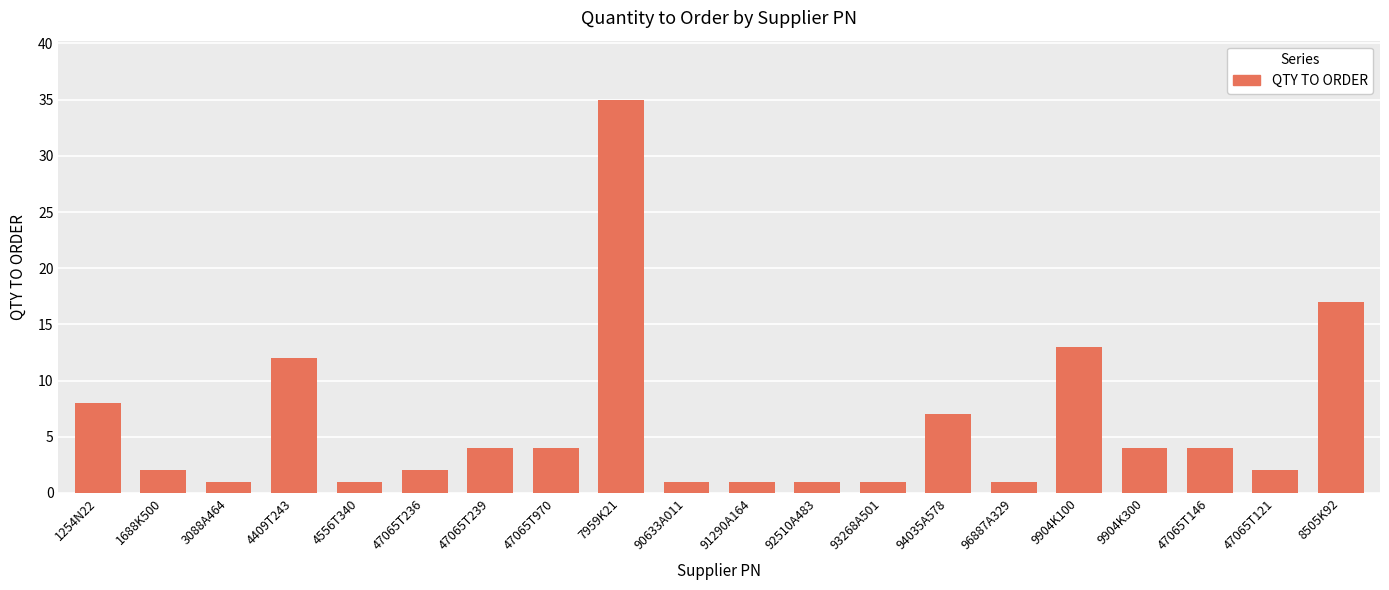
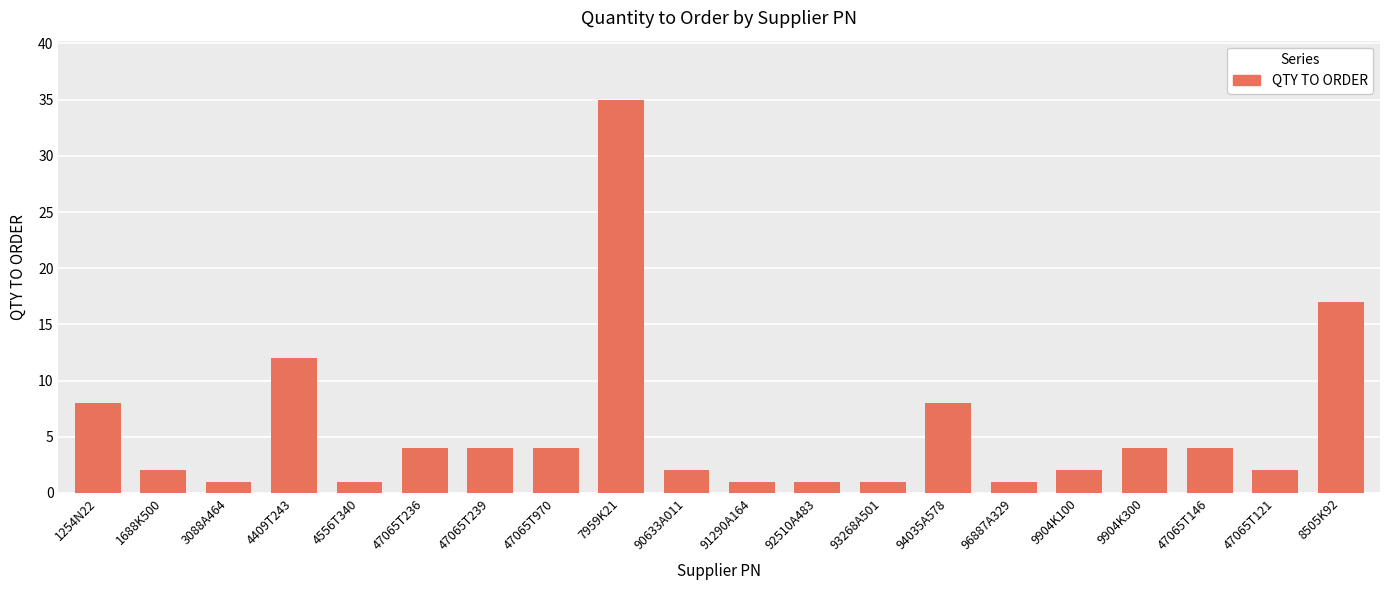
  {
    "1254N22": 8,
    "1688K500": 2,
    "3088A464": 1,
    "4409T243": 12,
    "4556T340": 1,
-   "47065T236": 2,
+   "47065T236": 4,
    "47065T239": 4,
    "47065T970": 4,
    "7959K21": 35,
-   "90633A011": 1,
+   "90633A011": 2,
    "91290A164": 1,
    "92510A483": 1,
    "93268A501": 1,
-   "94035A578": 7,
+   "94035A578": 8,
    "96887A329": 1,
-   "9904K100": 13,
+   "9904K100": 2,
    "9904K300": 4,
    "47065T146": 4,
    "47065T121": 2,
    "8505K92": 17
  }
